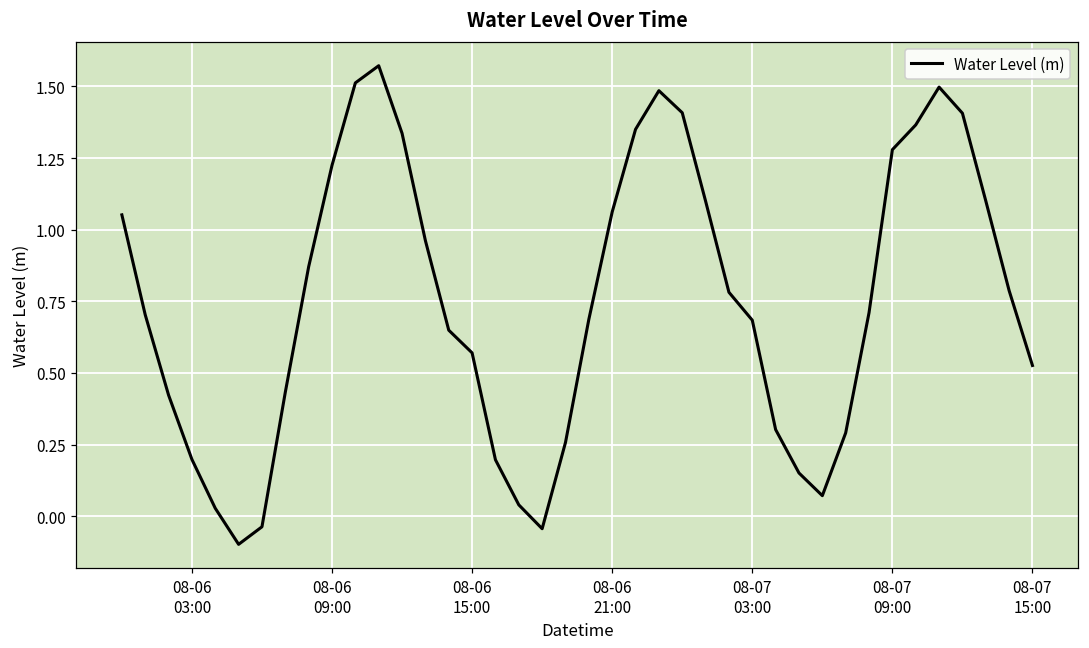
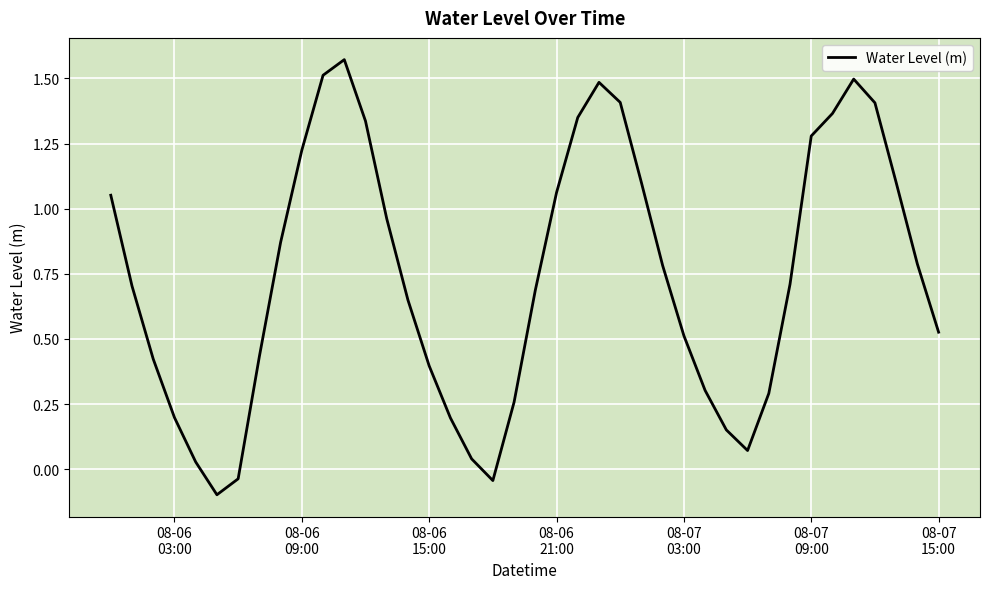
  {
    "08-06 03:00": 0.20,
    "08-06 09:00": 1.22,
-   "08-06 15:00": 0.57,
+   "08-06 15:00": 0.40,
    "08-06 21:00": 1.06,
-   "08-07 03:00": 0.68,
+   "08-07 03:00": 0.51,
    "08-07 09:00": 1.28,
    "08-07 15:00": 0.53
  }
